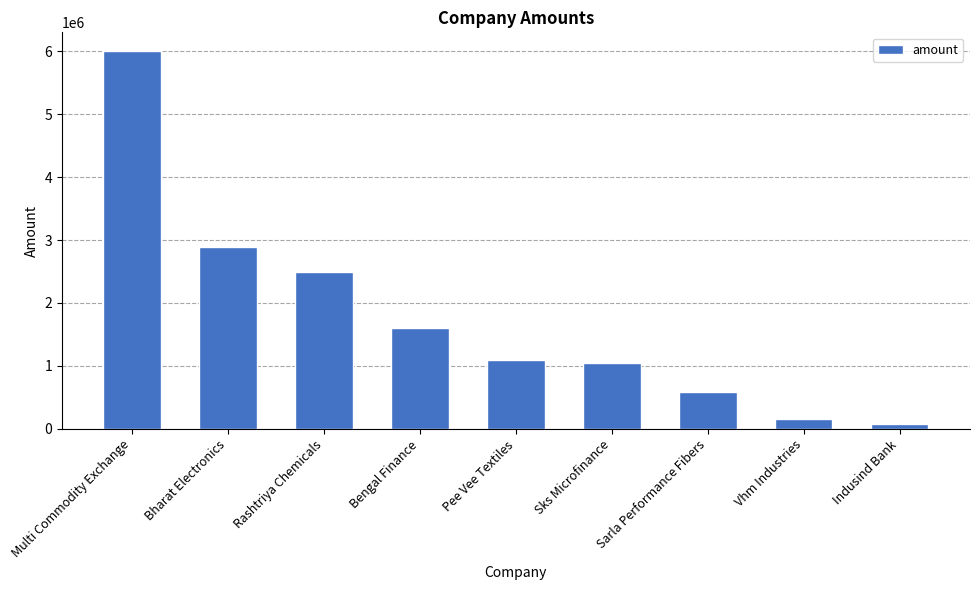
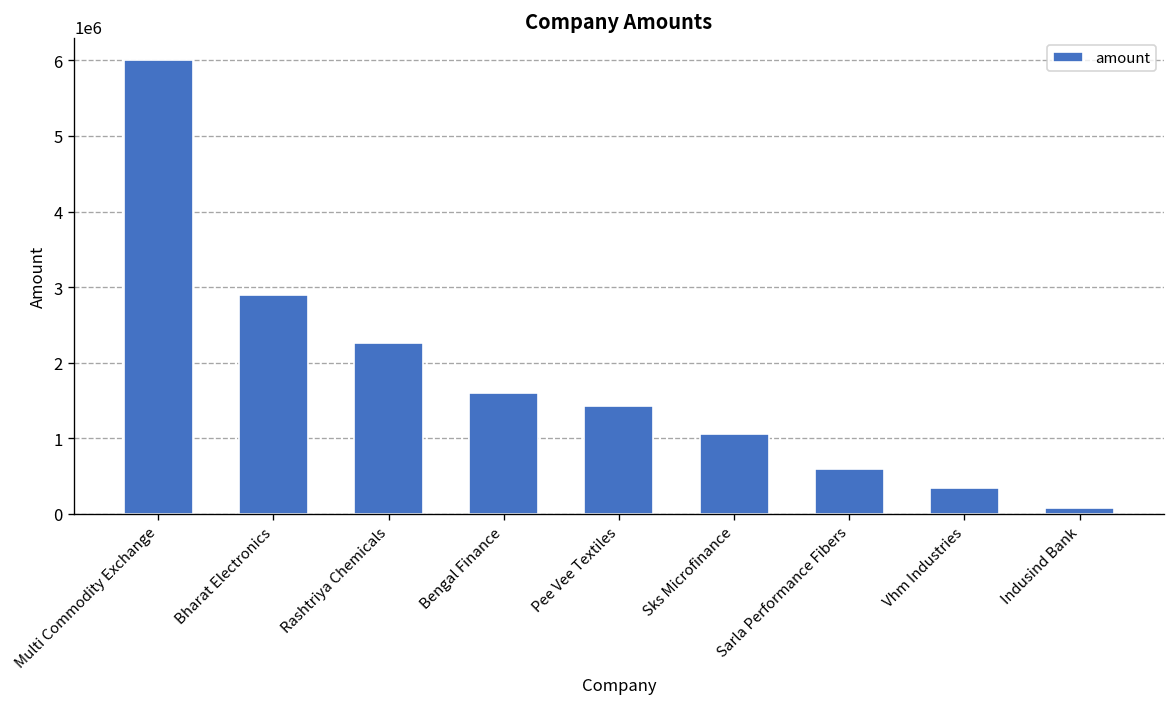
  {
    "Multi Commodity Exchange": 6000000,
    "Bharat Electronics": 2900000,
-   "Rashtriya Chemicals": 2500000,
+   "Rashtriya Chemicals": 2300000,
    "Bengal Finance": 1600000,
-   "Pee Vee Textiles": 1100000,
+   "Pee Vee Textiles": 1400000,
    "Sks Microfinance": 1100000,
    "Sarla Performance Fibers": 600000,
-   "Vhm Industries": 200000,
+   "Vhm Industries": 300000,
    "Indusind Bank": 100000
  }
